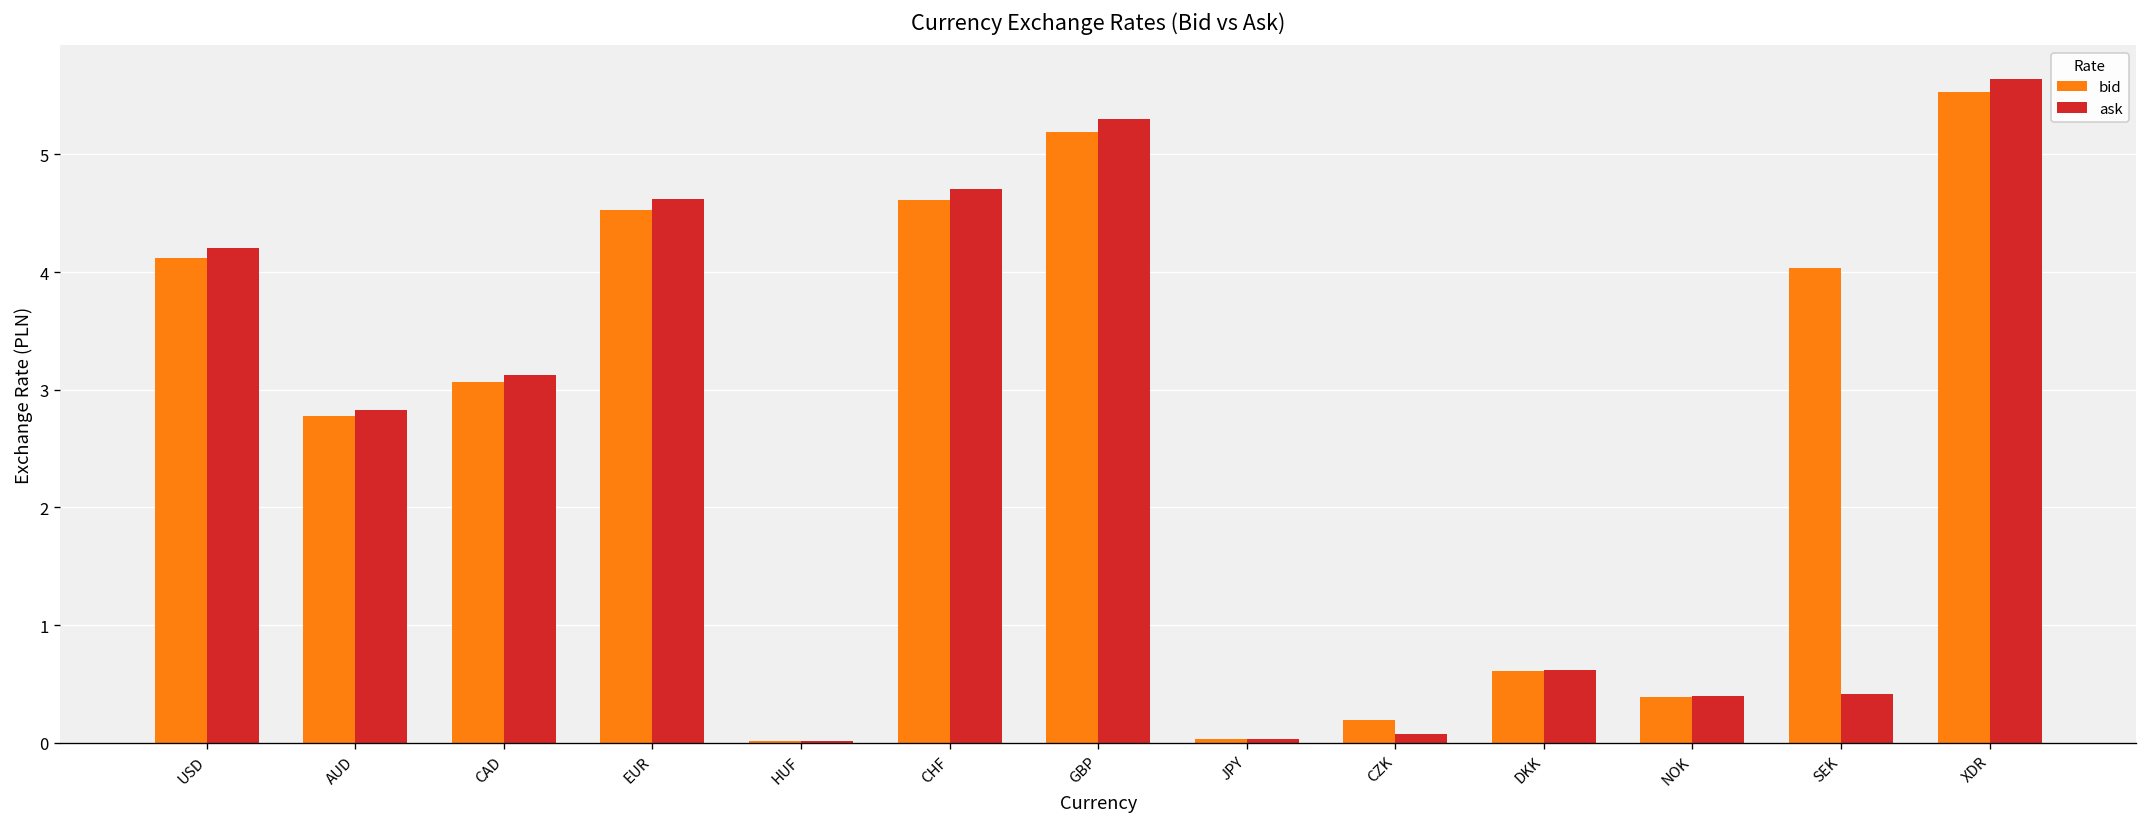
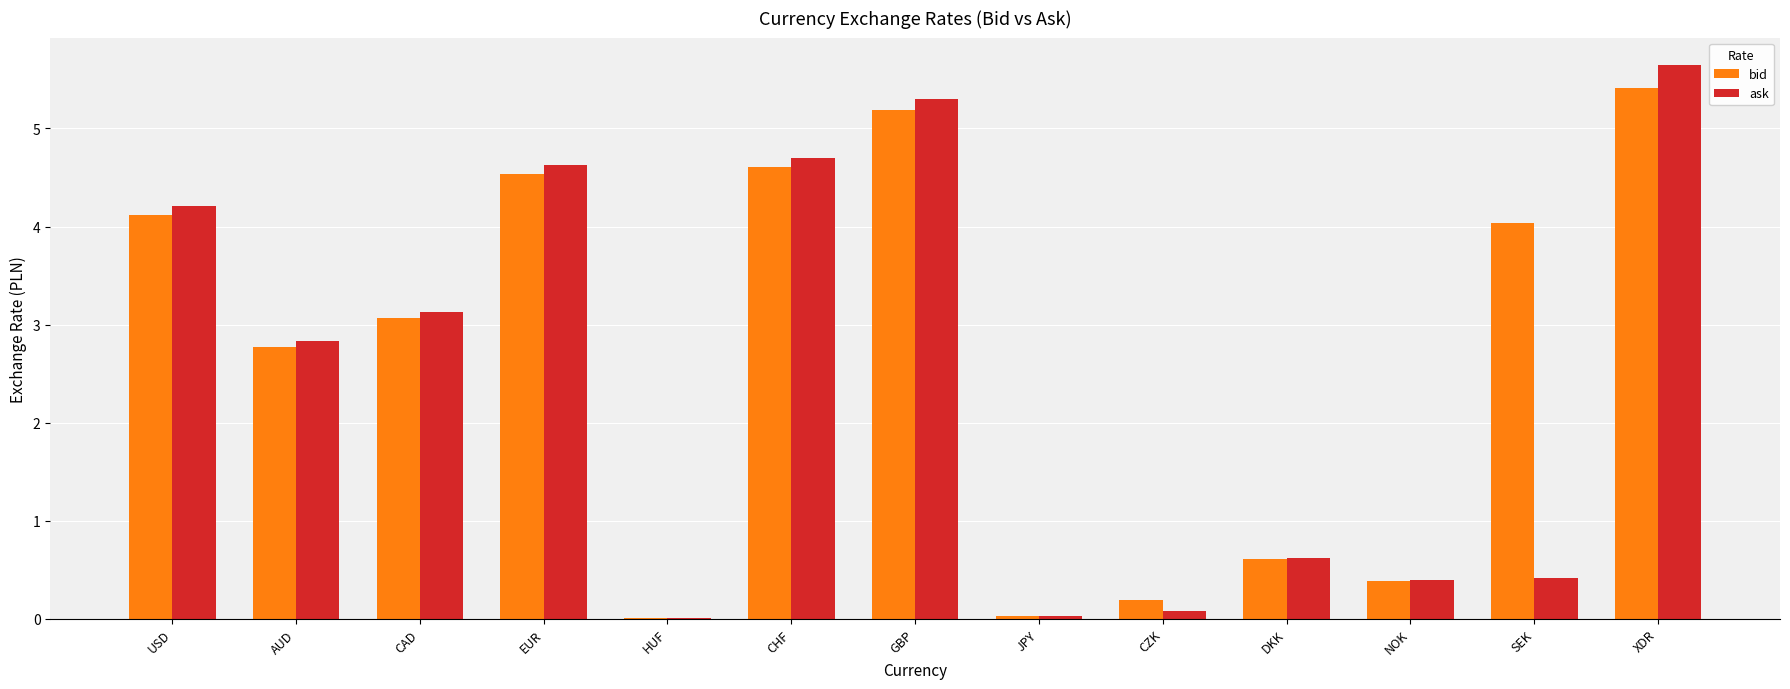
  {
    "bid": {
      "USD": 4.1,
      "AUD": 2.8,
      "CAD": 3.1,
      "EUR": 4.5,
      "CHF": 4.6,
      "GBP": 5.2,
      "JPY": 0.0,
      "CZK": 0.2,
      "DKK": 0.6,
      "NOK": 0.4,
      "SEK": 4.0,
-     "XDR": 5.5
+     "XDR": 5.4
    },
    "ask": {
      "USD": 4.2,
      "AUD": 2.8,
      "CAD": 3.1,
      "EUR": 4.6,
      "CHF": 4.7,
      "GBP": 5.3,
      "JPY": 0.0,
      "CZK": 0.1,
      "DKK": 0.6,
      "NOK": 0.4,
      "SEK": 0.4,
      "XDR": 5.6
    }
  }
